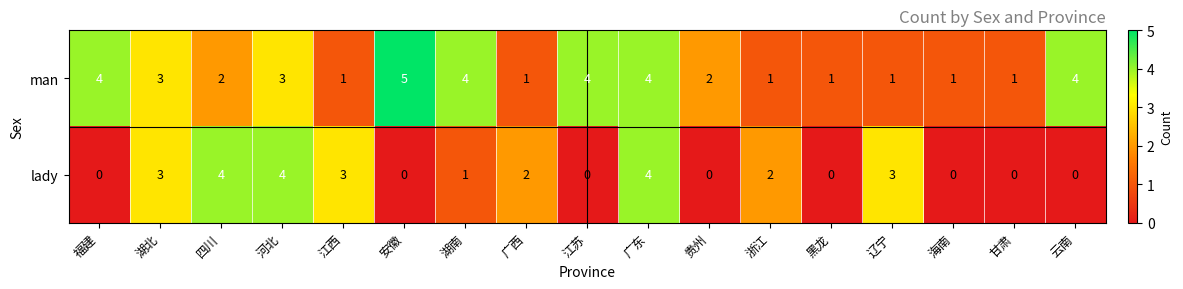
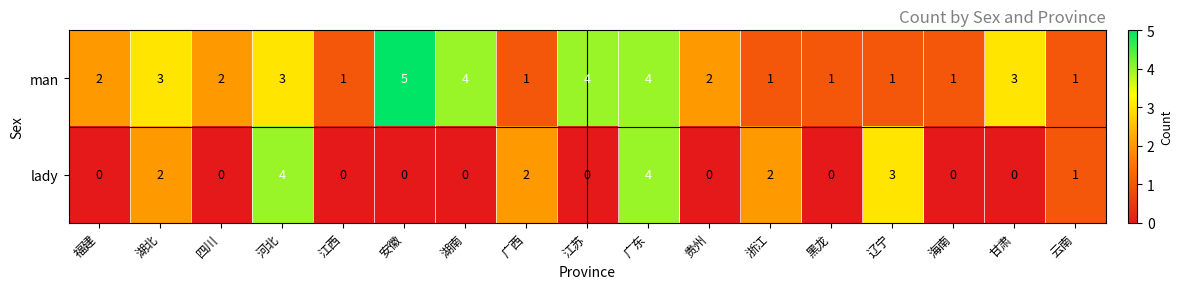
  {
    "man": {
-     "福建": 4,
+     "福建": 2,
      "湖北": 3,
      "四川": 2,
      "河北": 3,
      "江西": 1,
      "安徽": 5,
      "湖南": 4,
      "广西": 1,
      "江苏": 4,
      "广东": 4,
      "贵州": 2,
      "浙江": 1,
      "黑龙": 1,
      "辽宁": 1,
      "海南": 1,
-     "甘肃": 1,
-     "云南": 4
+     "甘肃": 3,
+     "云南": 1
    },
    "lady": {
      "福建": 0,
-     "湖北": 3,
-     "四川": 4,
+     "湖北": 2,
+     "四川": 0,
      "河北": 4,
-     "江西": 3,
+     "江西": 0,
      "安徽": 0,
-     "湖南": 1,
+     "湖南": 0,
      "广西": 2,
      "江苏": 0,
      "广东": 4,
      "贵州": 0,
      "浙江": 2,
      "黑龙": 0,
      "辽宁": 3,
      "海南": 0,
      "甘肃": 0,
-     "云南": 0
+     "云南": 1
    }
  }
